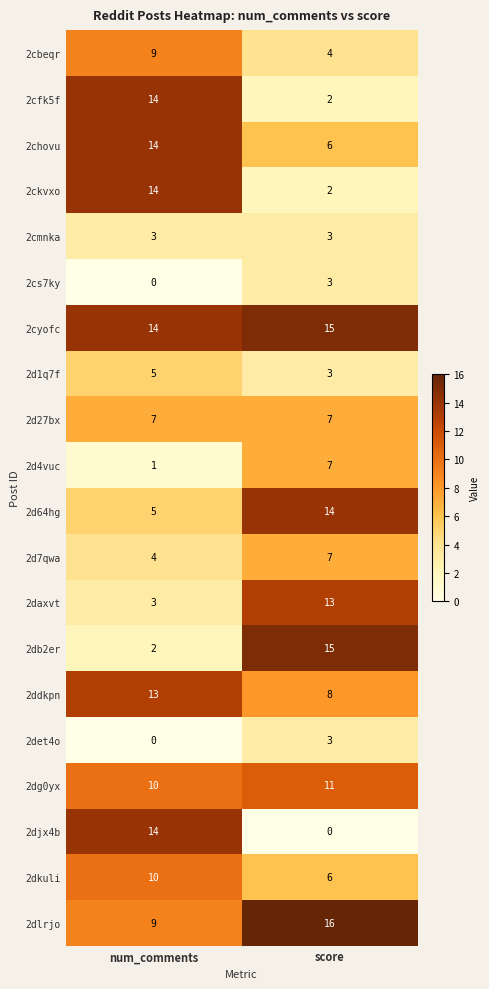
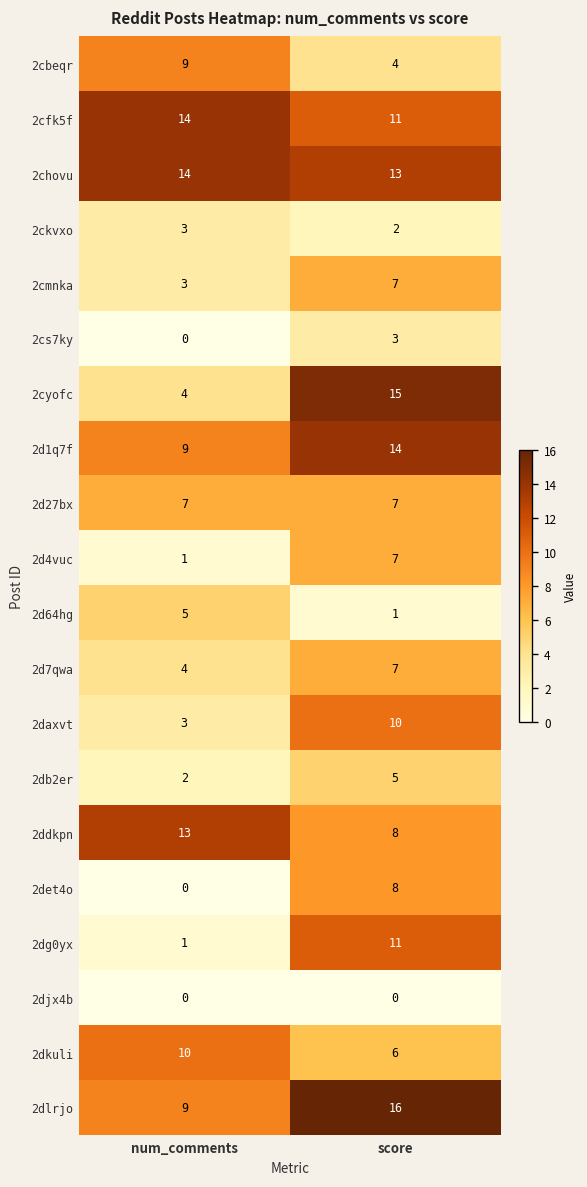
  {
    "2cbeqr": {
      "num_comments": 9,
      "score": 4
    },
    "2cfk5f": {
      "num_comments": 14,
-     "score": 2
+     "score": 11
    },
    "2chovu": {
      "num_comments": 14,
-     "score": 6
+     "score": 13
    },
    "2ckvxo": {
-     "num_comments": 14,
+     "num_comments": 3,
      "score": 2
    },
    "2cmnka": {
      "num_comments": 3,
-     "score": 3
+     "score": 7
    },
    "2cs7ky": {
      "num_comments": 0,
      "score": 3
    },
    "2cyofc": {
-     "num_comments": 14,
+     "num_comments": 4,
      "score": 15
    },
    "2d1q7f": {
-     "num_comments": 5,
-     "score": 3
+     "num_comments": 9,
+     "score": 14
    },
    "2d27bx": {
      "num_comments": 7,
      "score": 7
    },
    "2d4vuc": {
      "num_comments": 1,
      "score": 7
    },
    "2d64hg": {
      "num_comments": 5,
-     "score": 14
+     "score": 1
    },
    "2d7qwa": {
      "num_comments": 4,
      "score": 7
    },
    "2daxvt": {
      "num_comments": 3,
-     "score": 13
+     "score": 10
    },
    "2db2er": {
      "num_comments": 2,
-     "score": 15
+     "score": 5
    },
    "2ddkpn": {
      "num_comments": 13,
      "score": 8
    },
    "2det4o": {
      "num_comments": 0,
-     "score": 3
+     "score": 8
    },
    "2dg0yx": {
-     "num_comments": 10,
+     "num_comments": 1,
      "score": 11
    },
    "2djx4b": {
-     "num_comments": 14,
+     "num_comments": 0,
      "score": 0
    },
    "2dkuli": {
      "num_comments": 10,
      "score": 6
    },
    "2dlrjo": {
      "num_comments": 9,
      "score": 16
    }
  }
